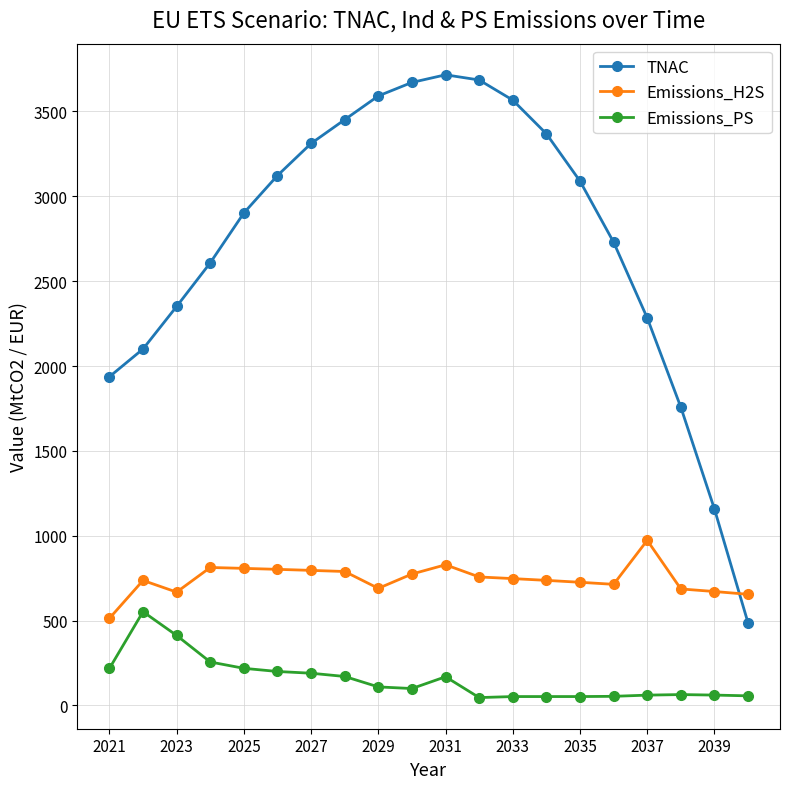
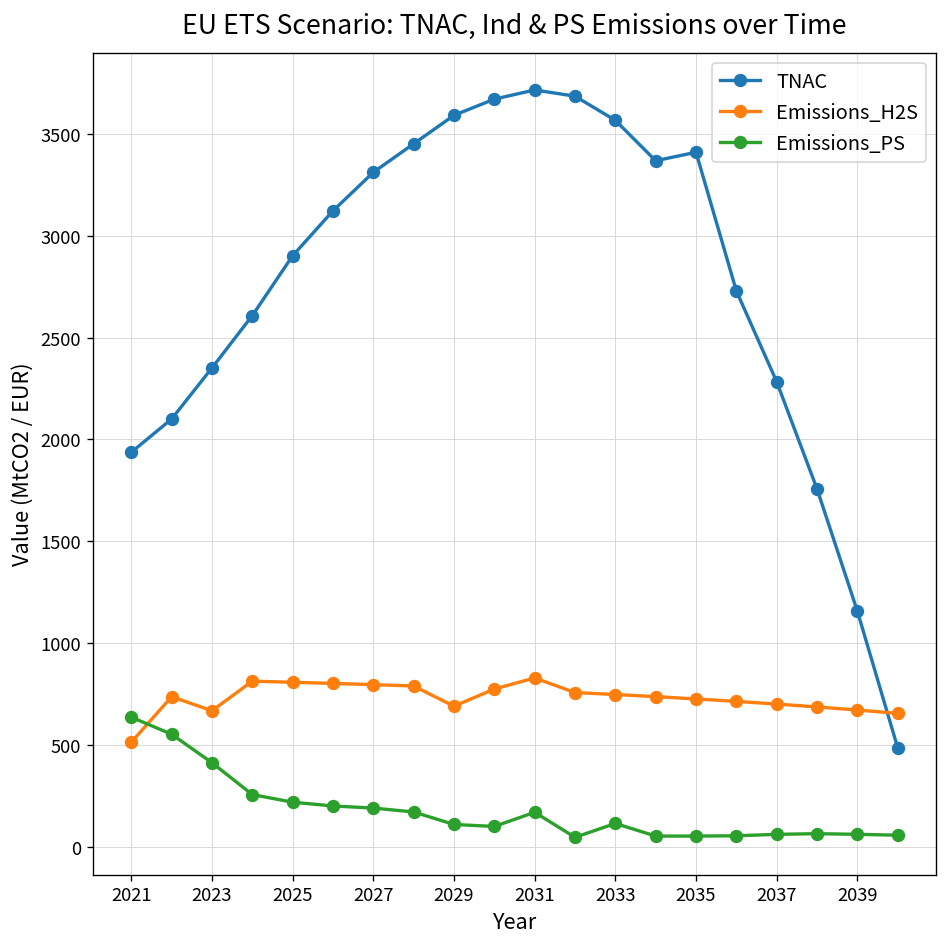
  {
    "TNAC": {
      "2021": 1940,
      "2023": 2350,
      "2025": 2900,
      "2027": 3310,
      "2029": 3590,
      "2031": 3720,
      "2033": 3570,
-     "2035": 3090,
+     "2035": 3410,
      "2037": 2280,
      "2039": 1160
    },
    "Emissions_H2S": {
      "2021": 510,
      "2023": 670,
      "2025": 810,
      "2027": 800,
      "2029": 690,
      "2031": 830,
      "2033": 750,
      "2035": 730,
-     "2037": 970,
+     "2037": 700,
      "2039": 670
    },
    "Emissions_PS": {
-     "2021": 220,
+     "2021": 640,
      "2023": 410,
      "2025": 220,
      "2027": 190,
      "2029": 110,
      "2031": 170,
-     "2033": 50,
+     "2033": 110,
      "2035": 50,
      "2037": 60,
      "2039": 60
    }
  }
